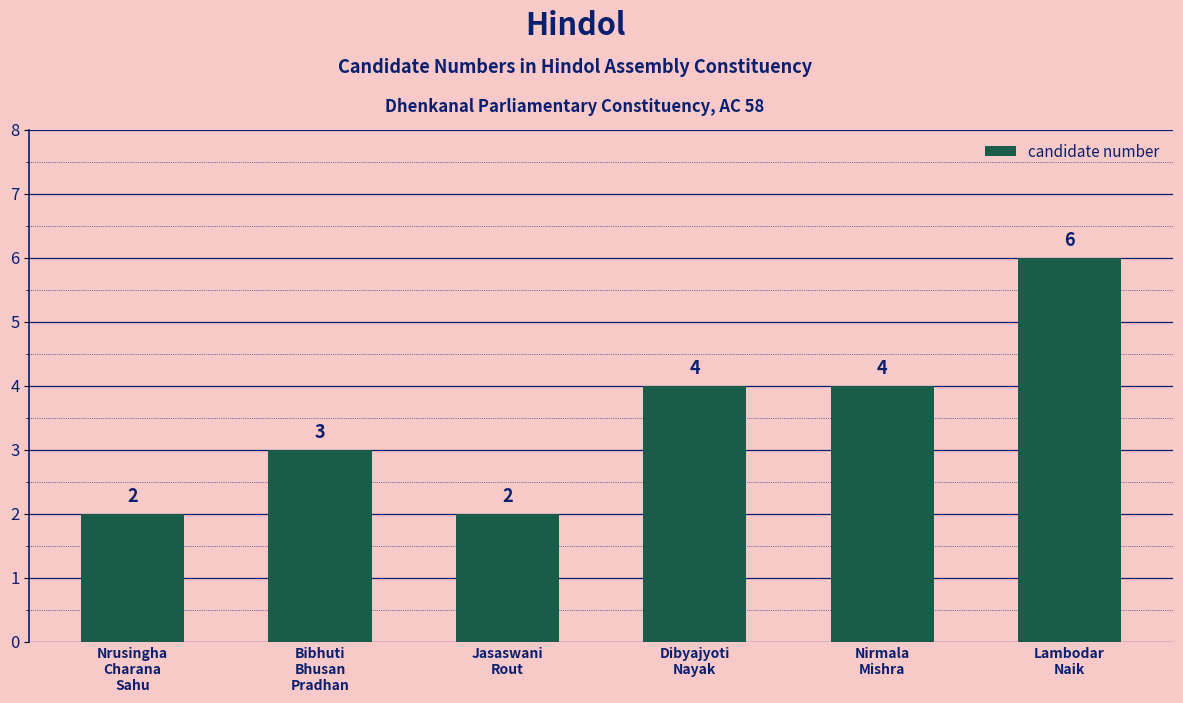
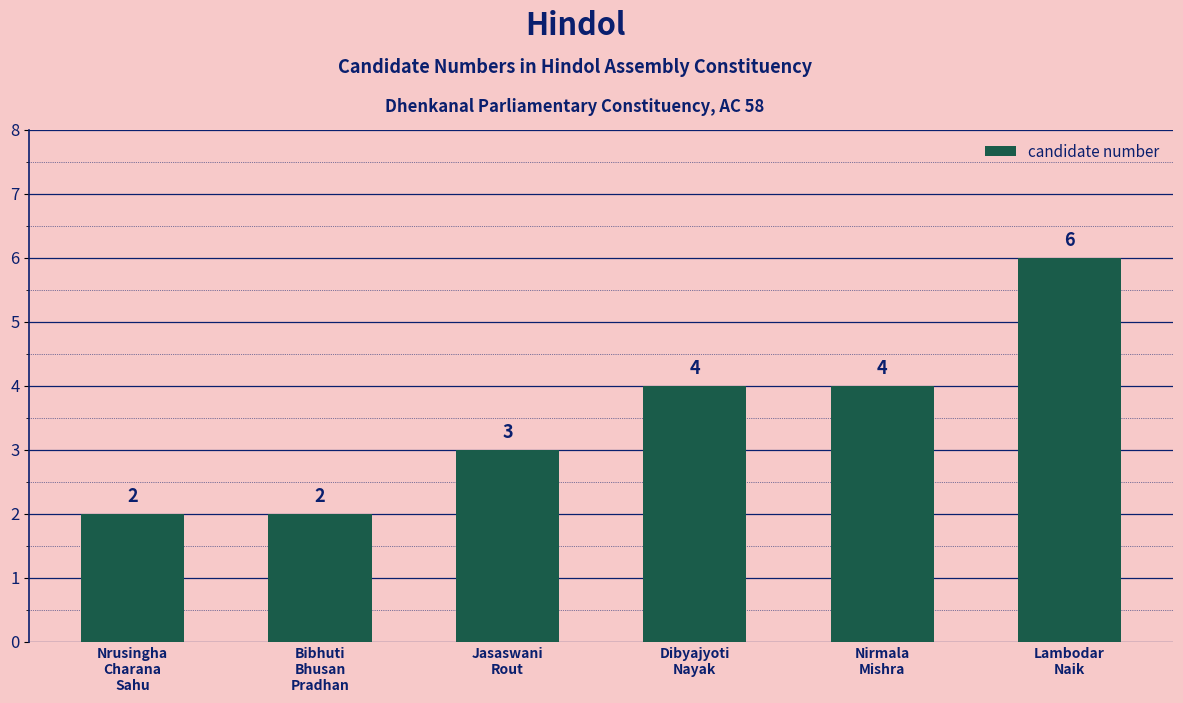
  {
    "Nrusingha Charana Sahu": 2,
-   "Bibhuti Bhusan Pradhan": 3,
-   "Jasaswani Rout": 2,
+   "Bibhuti Bhusan Pradhan": 2,
+   "Jasaswani Rout": 3,
    "Dibyajyoti Nayak": 4,
    "Nirmala Mishra": 4,
    "Lambodar Naik": 6
  }
